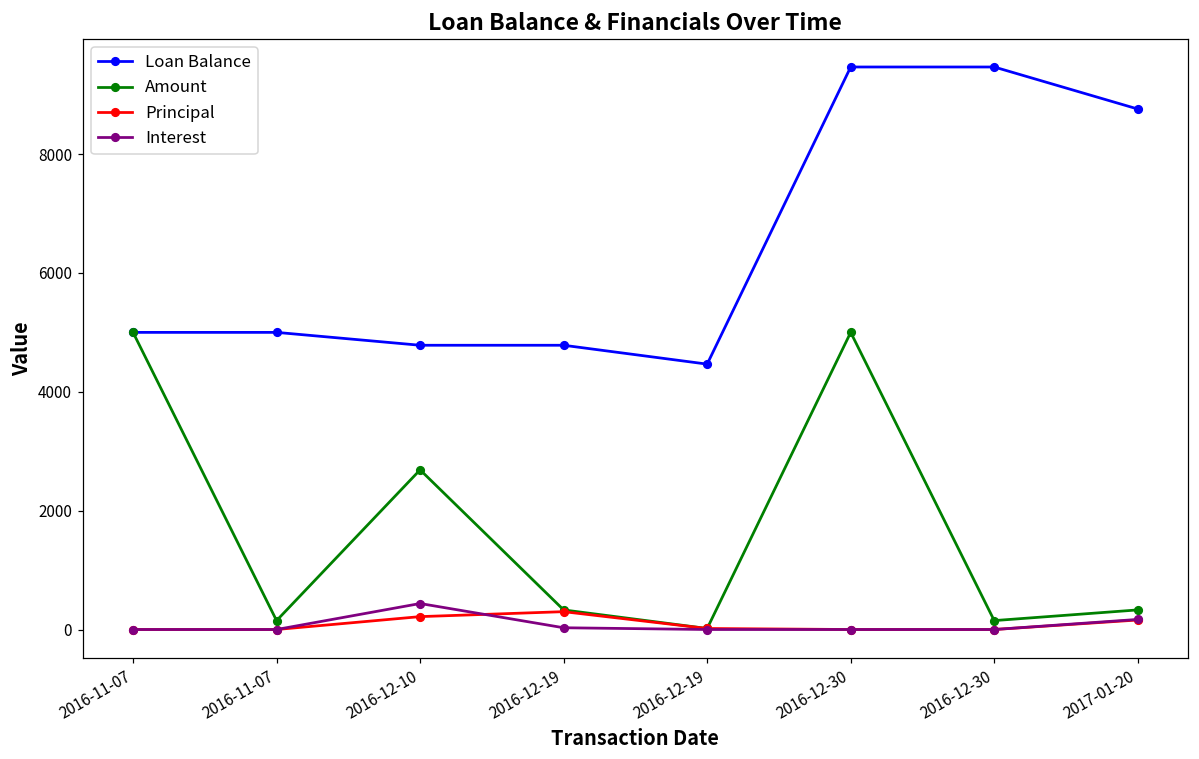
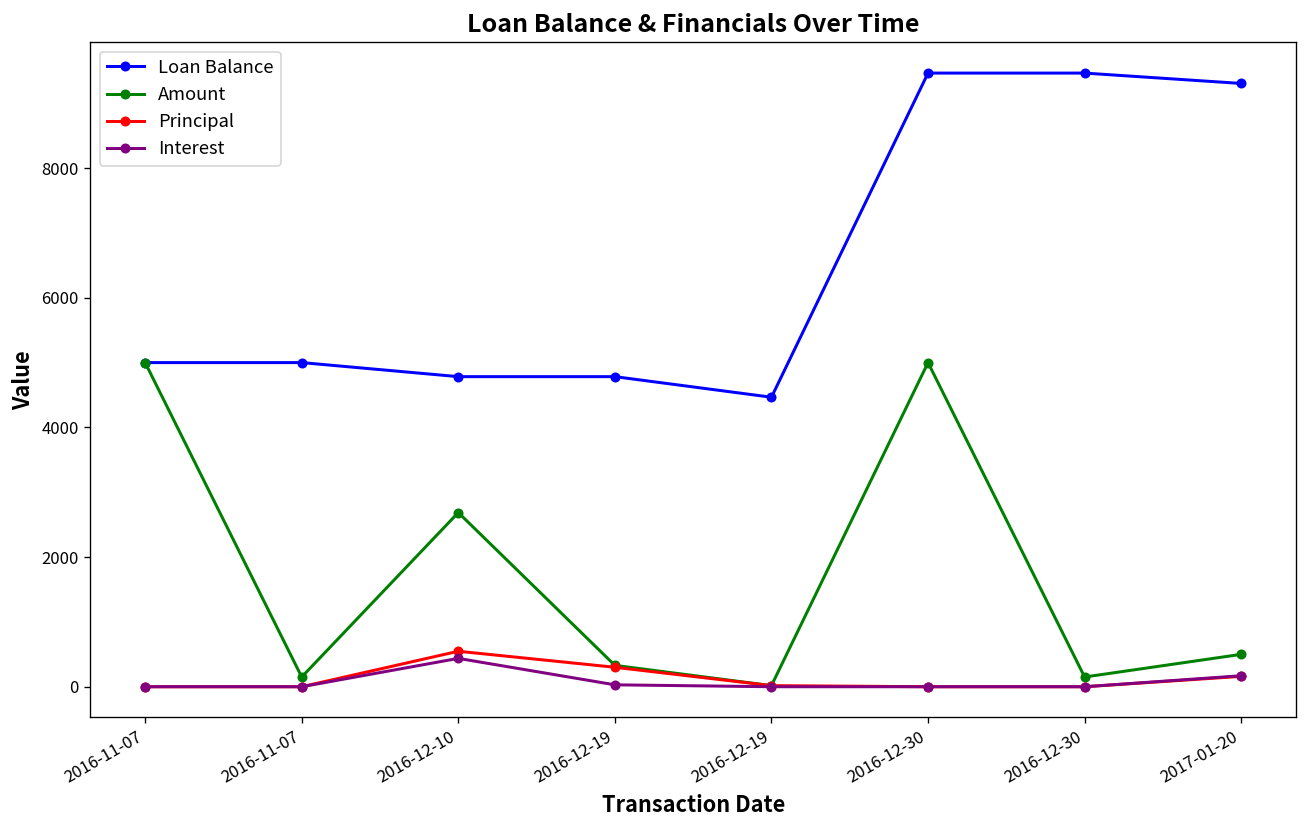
  {
    "Loan Balance": {
      "2016-12-10": 4800,
-     "2017-01-20": 8800
+     "2017-01-20": 9300
    },
    "Amount": {
      "2016-12-10": 2700,
-     "2017-01-20": 300
+     "2017-01-20": 500
    },
    "Principal": {
-     "2016-12-10": 200
+     "2016-12-10": 500
    },
    "Interest": {
      "2016-12-10": 400
    }
  }
